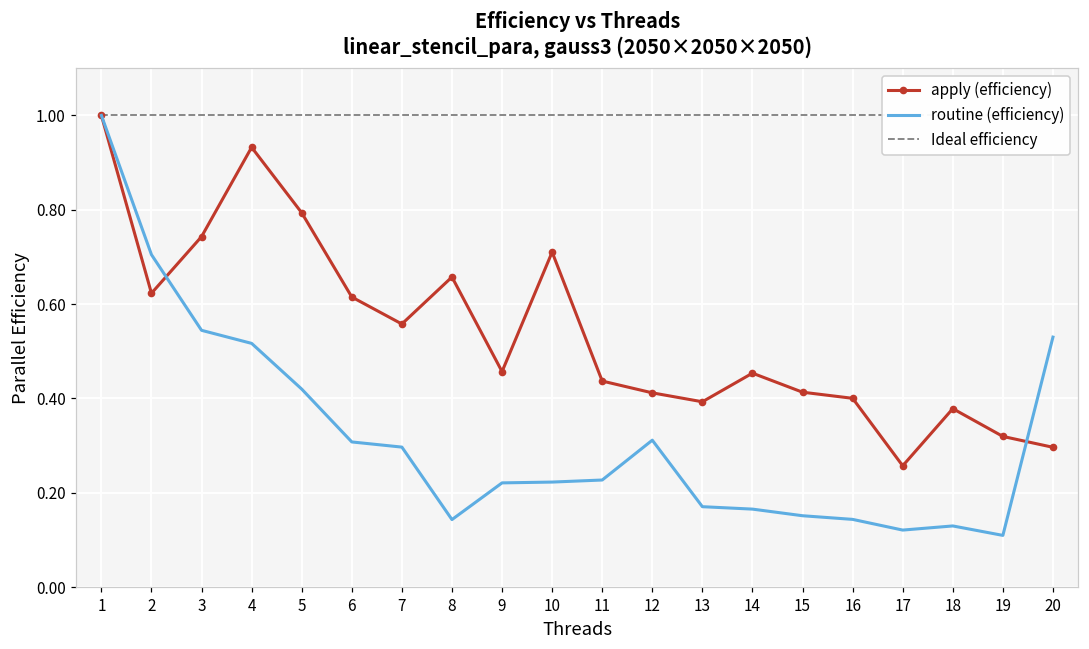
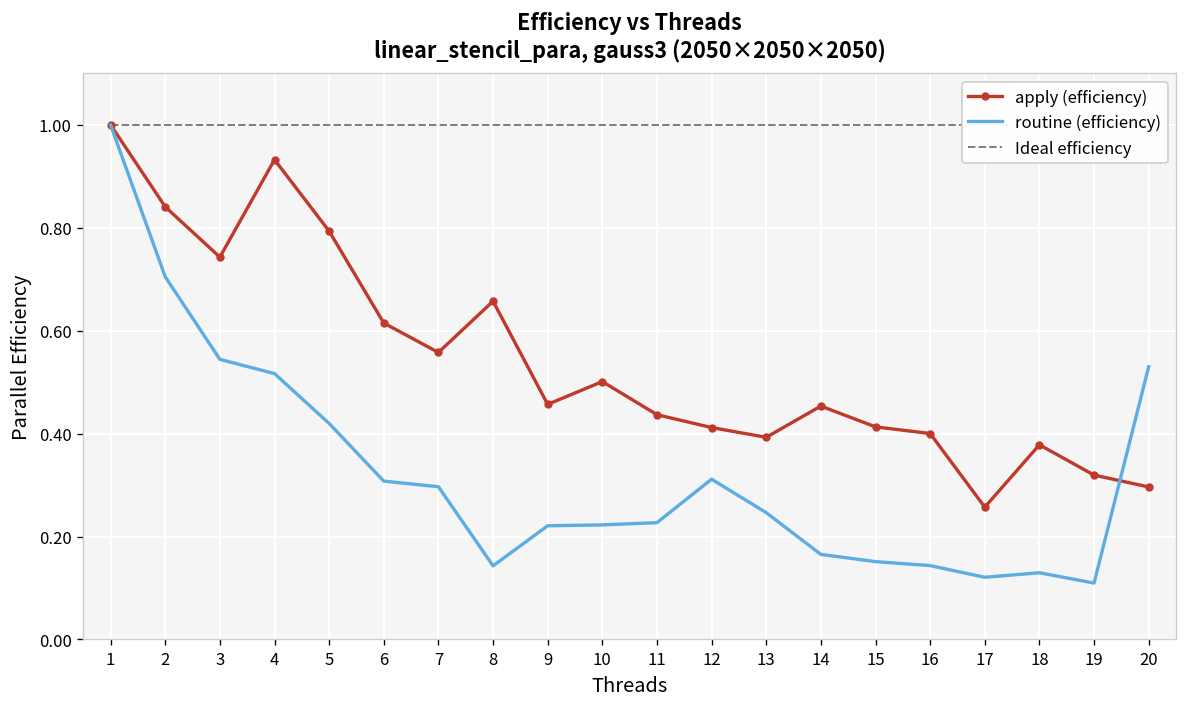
  {
    "apply (efficiency)": {
-     "2": 0.62,
+     "2": 0.84,
      "3": 0.74,
      "4": 0.93,
      "5": 0.79,
      "6": 0.61,
      "7": 0.56,
      "8": 0.66,
      "9": 0.46,
-     "10": 0.71,
+     "10": 0.50,
      "11": 0.44,
      "12": 0.41,
      "13": 0.39,
      "14": 0.45,
      "15": 0.41,
      "16": 0.40,
      "17": 0.26,
      "18": 0.38,
      "19": 0.32,
      "20": 0.30
    },
    "routine (efficiency)": {
      "2": 0.70,
      "3": 0.54,
      "4": 0.52,
      "5": 0.42,
      "6": 0.31,
      "7": 0.30,
      "8": 0.14,
      "9": 0.22,
      "10": 0.22,
      "11": 0.23,
      "12": 0.31,
-     "13": 0.17,
+     "13": 0.25,
      "14": 0.17,
      "15": 0.15,
      "16": 0.14,
      "17": 0.12,
      "18": 0.13,
      "19": 0.11,
      "20": 0.53
    },
    "Ideal efficiency": {
      "2": 1.00,
      "3": 1.00,
      "4": 1.00,
      "5": 1.00,
      "6": 1.00,
      "7": 1.00,
      "8": 1.00,
      "9": 1.00,
      "10": 1.00,
      "11": 1.00,
      "12": 1.00,
      "13": 1.00,
      "14": 1.00,
      "15": 1.00,
      "16": 1.00
    }
  }
